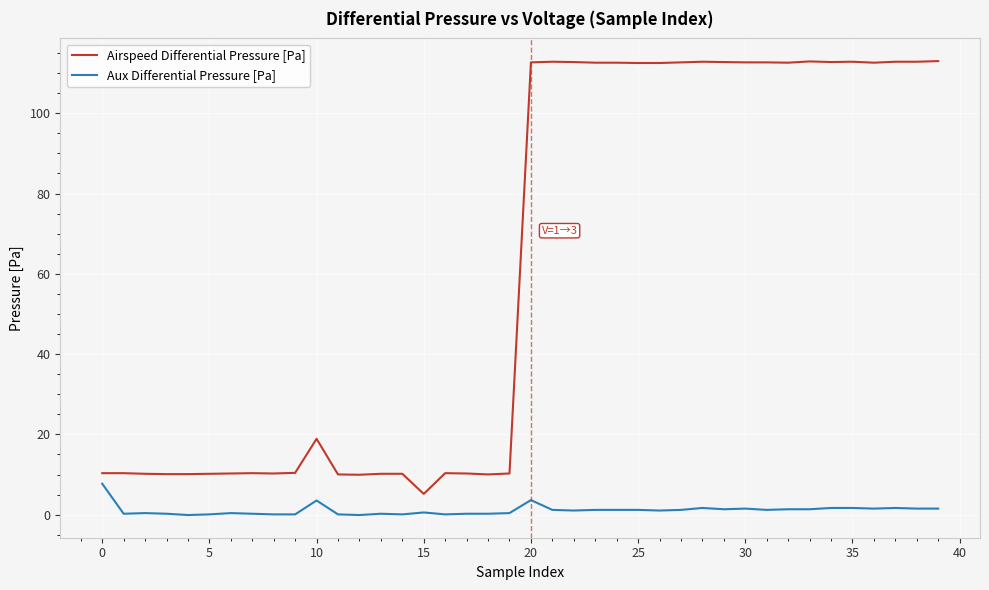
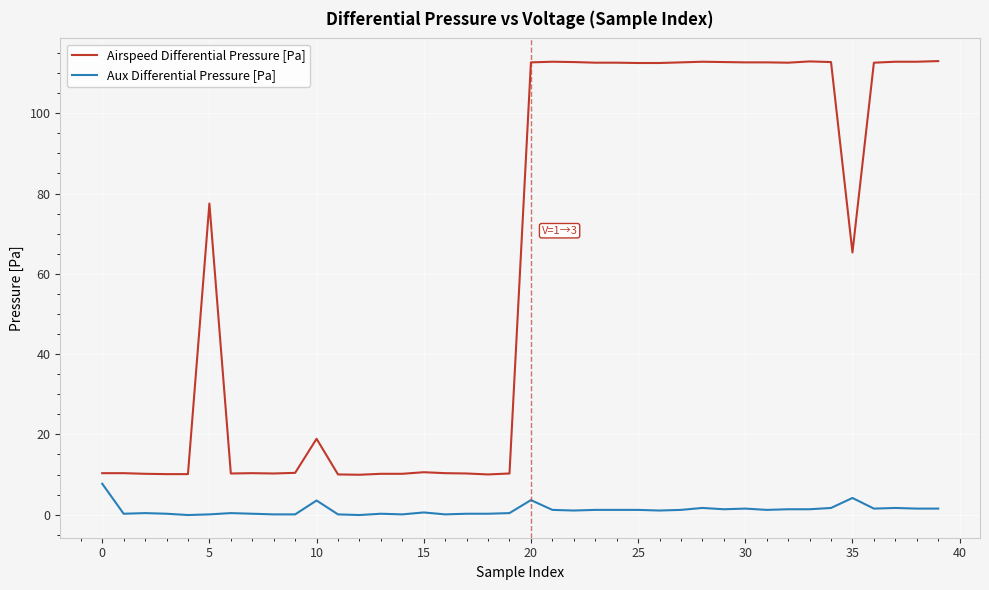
  {
    "Airspeed Differential Pressure [Pa]": {
      "0": 10,
-     "5": 10,
+     "5": 78,
      "10": 19,
-     "15": 5,
+     "15": 11,
      "20": 113,
      "25": 113,
      "30": 113,
-     "35": 113
+     "35": 65
    },
    "Aux Differential Pressure [Pa]": {
      "0": 8,
      "5": 0,
      "10": 4,
      "15": 1,
      "20": 4,
      "25": 1,
      "30": 2,
-     "35": 2
+     "35": 4
    }
  }
